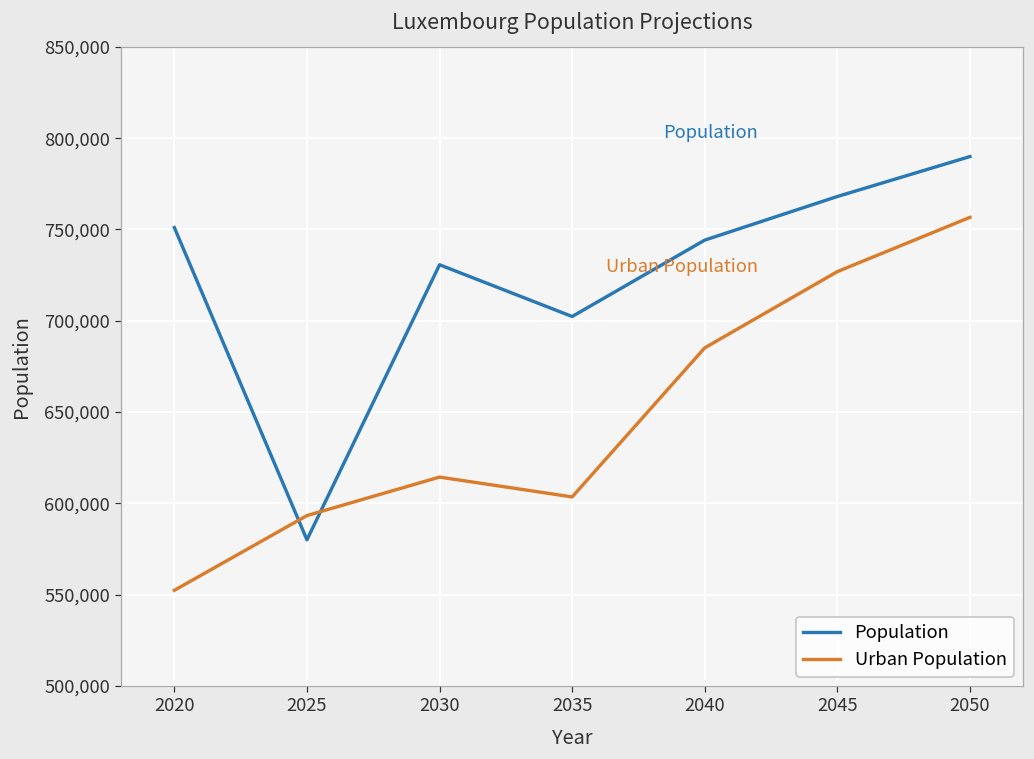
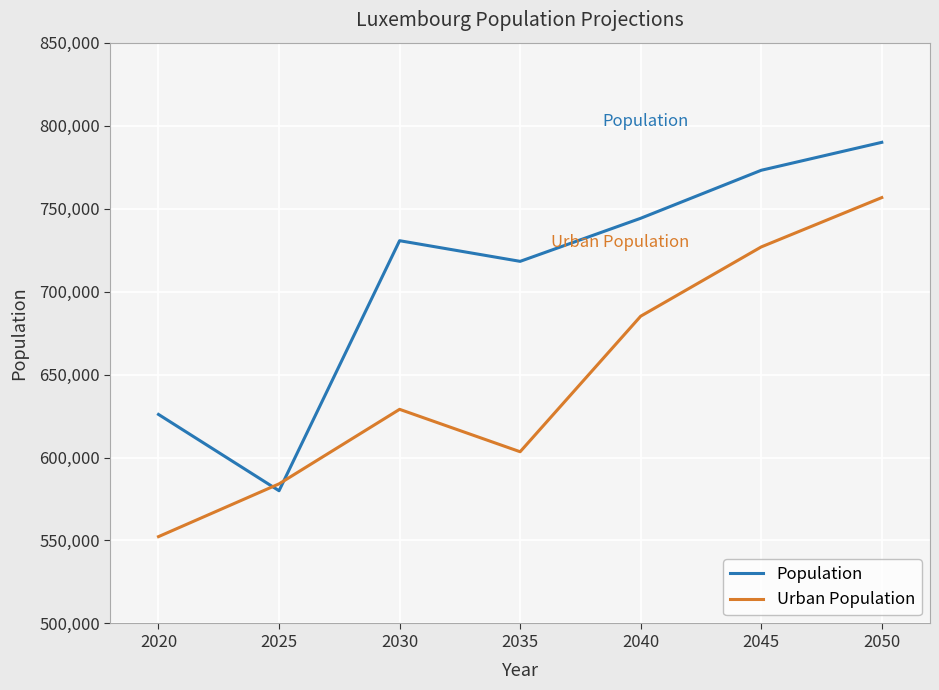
  {
    "Population": {
-     "2020": "751,000",
+     "2020": "626,000",
      "2025": "580,000",
      "2030": "731,000",
-     "2035": "702,000",
+     "2035": "718,000",
      "2040": "744,000",
-     "2045": "768,000",
+     "2045": "773,000",
      "2050": "790,000"
    },
    "Urban Population": {
      "2020": "552,000",
-     "2025": "593,000",
-     "2030": "614,000",
+     "2025": "584,000",
+     "2030": "629,000",
      "2035": "603,000",
      "2040": "685,000",
      "2045": "727,000",
      "2050": "757,000"
    }
  }
